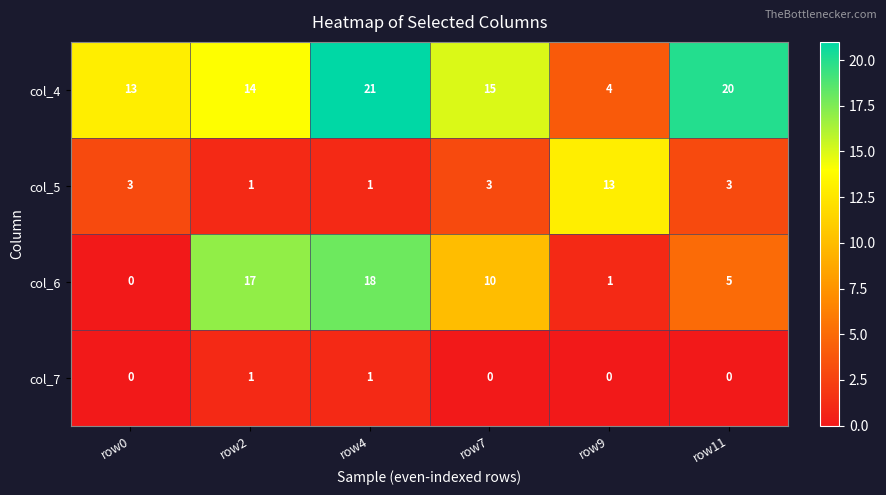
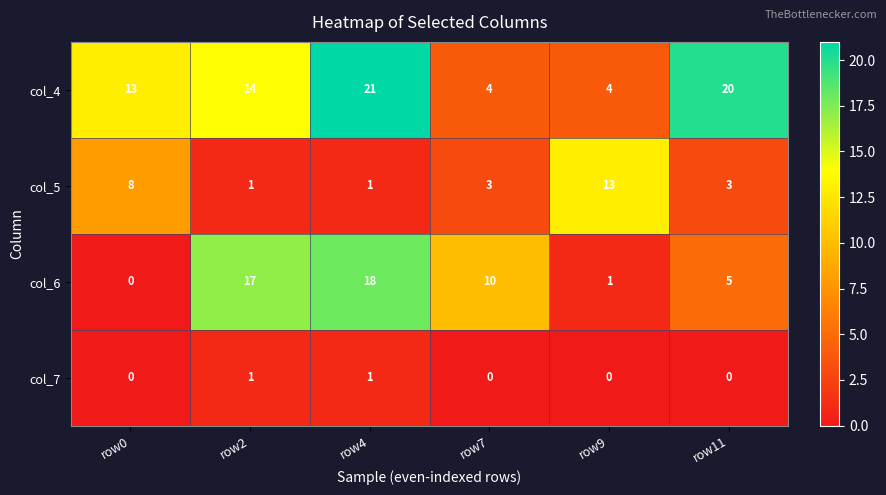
  {
    "col_4": {
      "row0": 13,
      "row2": 14,
      "row4": 21,
-     "row7": 15,
+     "row7": 4,
      "row9": 4,
      "row11": 20
    },
    "col_5": {
-     "row0": 3,
+     "row0": 8,
      "row2": 1,
      "row4": 1,
      "row7": 3,
      "row9": 13,
      "row11": 3
    },
    "col_6": {
      "row0": 0,
      "row2": 17,
      "row4": 18,
      "row7": 10,
      "row9": 1,
      "row11": 5
    },
    "col_7": {
      "row0": 0,
      "row2": 1,
      "row4": 1,
      "row7": 0,
      "row9": 0,
      "row11": 0
    }
  }
